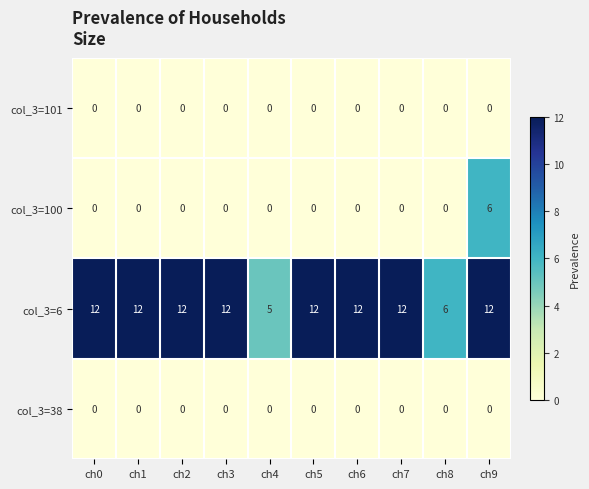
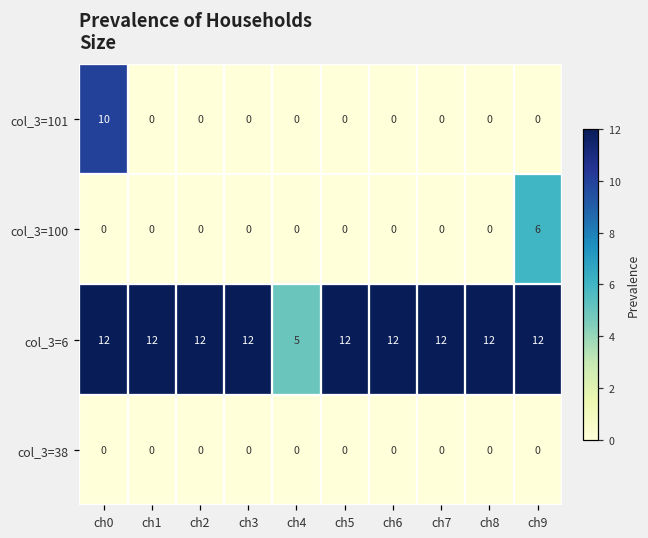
  {
    "col_3=101": {
-     "ch0": 0,
+     "ch0": 10,
      "ch1": 0,
      "ch2": 0,
      "ch3": 0,
      "ch4": 0,
      "ch5": 0,
      "ch6": 0,
      "ch7": 0,
      "ch8": 0,
      "ch9": 0
    },
    "col_3=100": {
      "ch0": 0,
      "ch1": 0,
      "ch2": 0,
      "ch3": 0,
      "ch4": 0,
      "ch5": 0,
      "ch6": 0,
      "ch7": 0,
      "ch8": 0,
      "ch9": 6
    },
    "col_3=6": {
      "ch0": 12,
      "ch1": 12,
      "ch2": 12,
      "ch3": 12,
      "ch4": 5,
      "ch5": 12,
      "ch6": 12,
      "ch7": 12,
-     "ch8": 6,
+     "ch8": 12,
      "ch9": 12
    },
    "col_3=38": {
      "ch0": 0,
      "ch1": 0,
      "ch2": 0,
      "ch3": 0,
      "ch4": 0,
      "ch5": 0,
      "ch6": 0,
      "ch7": 0,
      "ch8": 0,
      "ch9": 0
    }
  }
